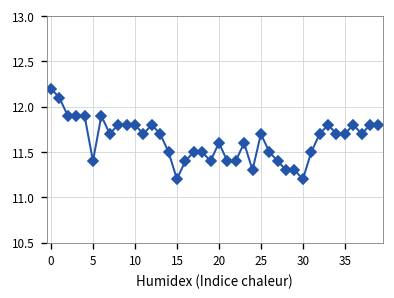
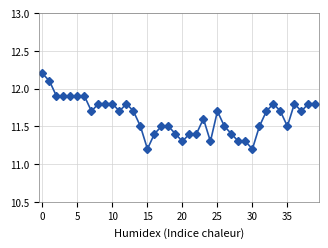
  {
    "0": 12.2,
-   "5": 11.4,
+   "5": 11.9,
    "10": 11.8,
    "15": 11.2,
-   "20": 11.6,
+   "20": 11.3,
    "25": 11.7,
    "30": 11.2,
-   "35": 11.7
+   "35": 11.5
  }
